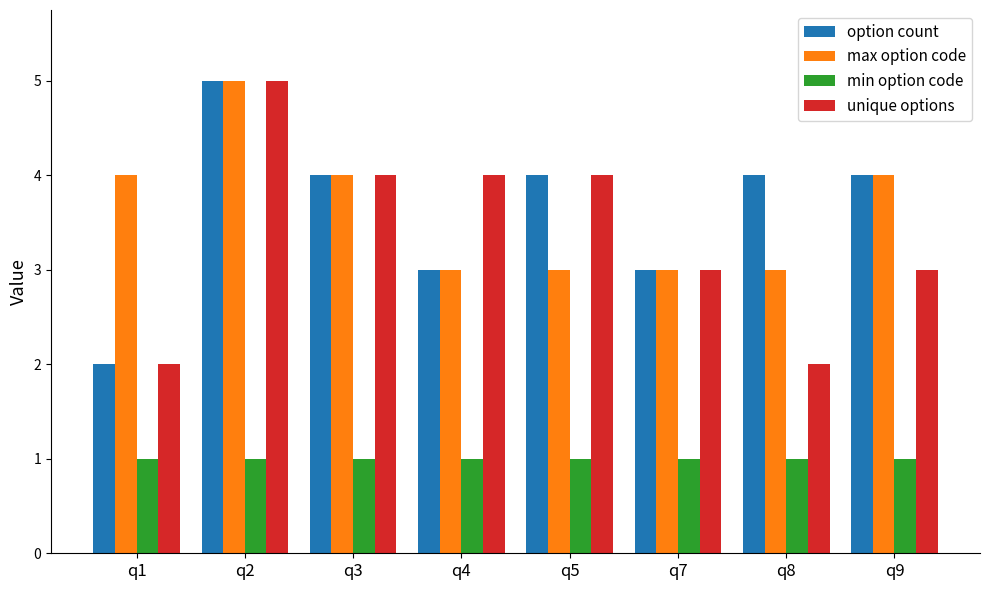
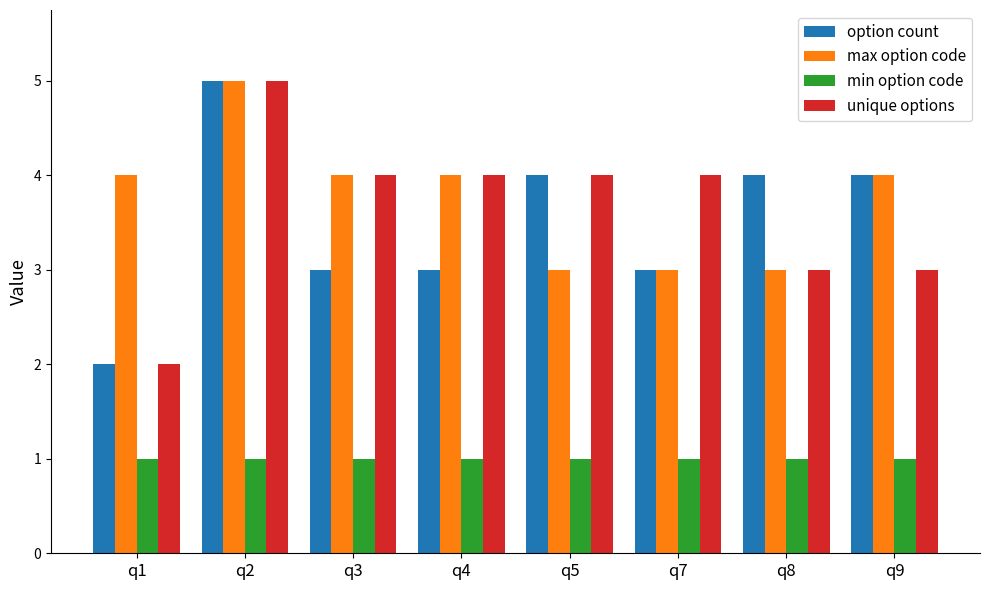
  {
    "option count": {
      "q1": 2,
      "q2": 5,
-     "q3": 4,
+     "q3": 3,
      "q4": 3,
      "q5": 4,
      "q7": 3,
      "q8": 4,
      "q9": 4
    },
    "max option code": {
      "q1": 4,
      "q2": 5,
      "q3": 4,
-     "q4": 3,
+     "q4": 4,
      "q5": 3,
      "q7": 3,
      "q8": 3,
      "q9": 4
    },
    "min option code": {
      "q1": 1,
      "q2": 1,
      "q3": 1,
      "q4": 1,
      "q5": 1,
      "q7": 1,
      "q8": 1,
      "q9": 1
    },
    "unique options": {
      "q1": 2,
      "q2": 5,
      "q3": 4,
      "q4": 4,
      "q5": 4,
-     "q7": 3,
-     "q8": 2,
+     "q7": 4,
+     "q8": 3,
      "q9": 3
    }
  }
